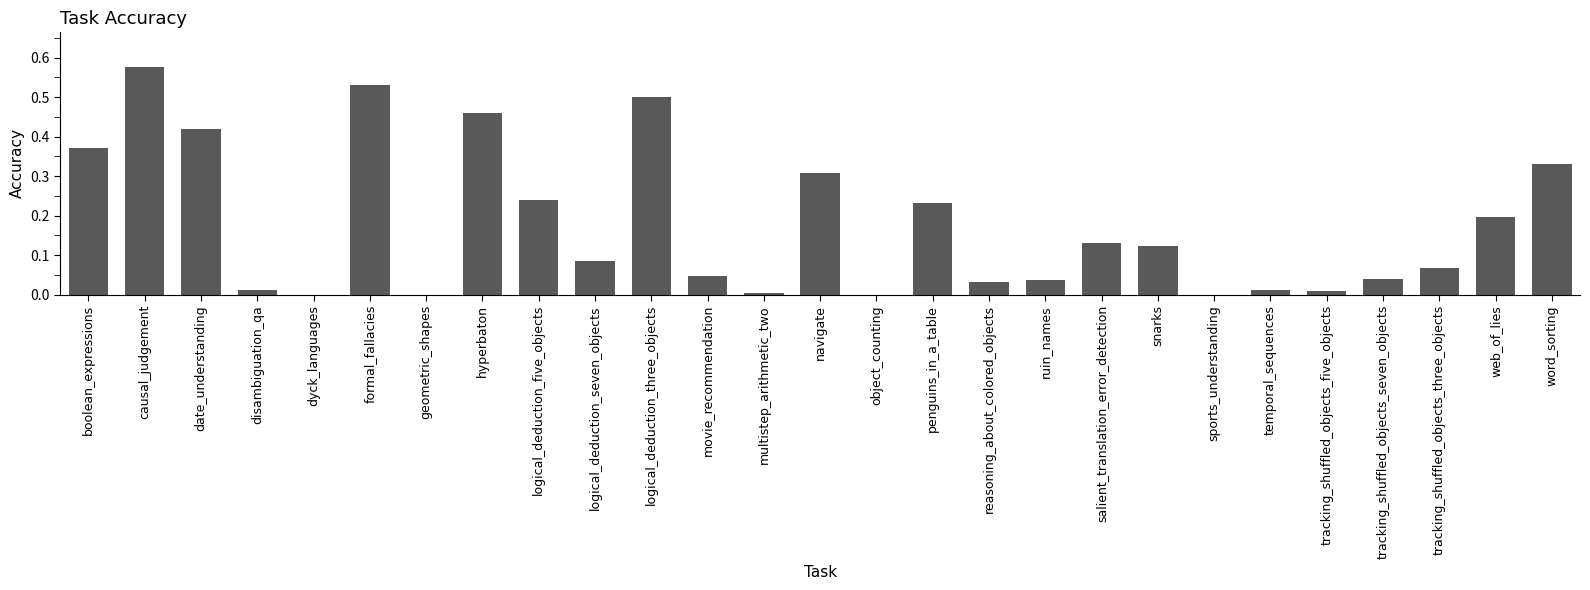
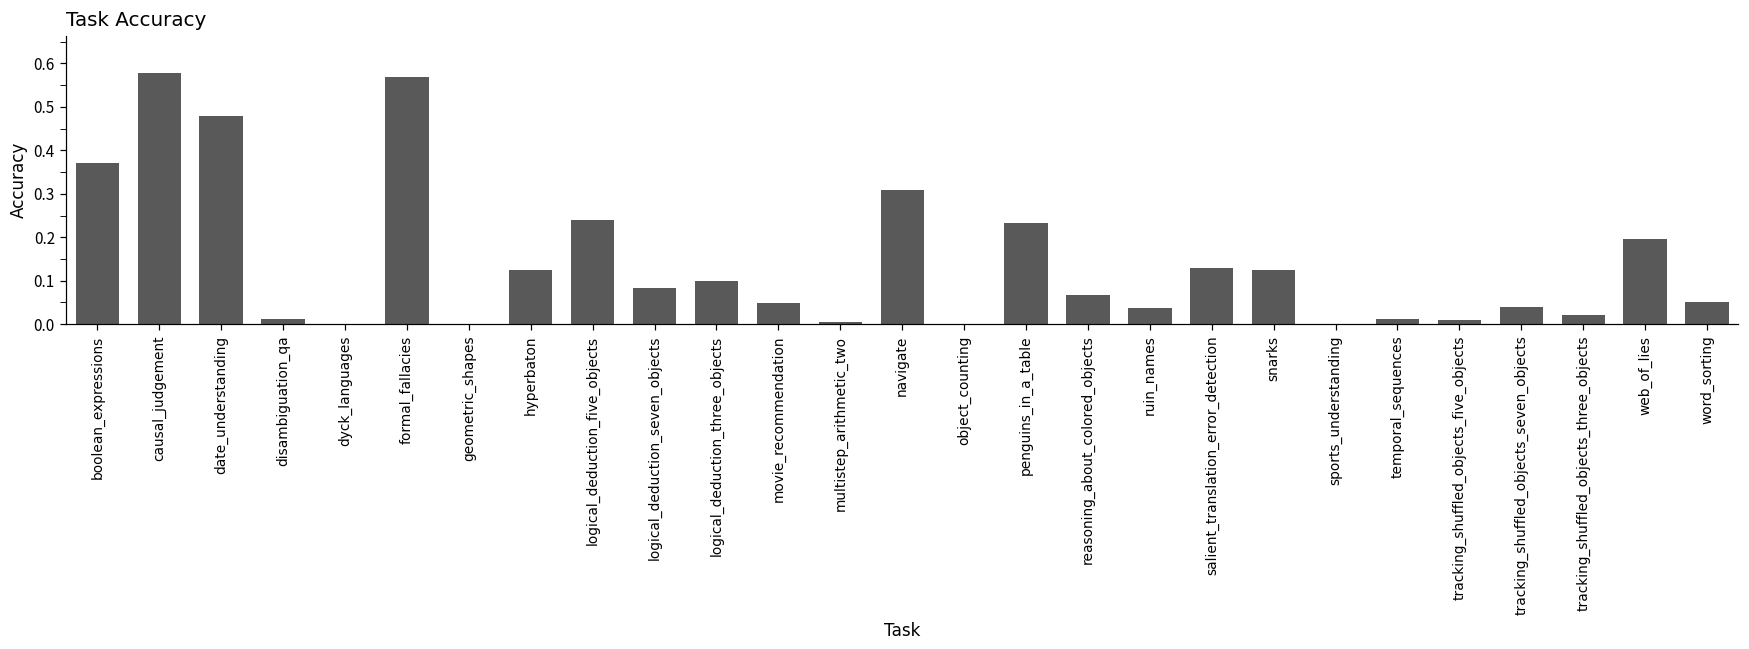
  {
    "boolean_expressions": 0.37,
    "causal_judgement": 0.58,
-   "date_understanding": 0.42,
+   "date_understanding": 0.48,
    "disambiguation_qa": 0.01,
    "dyck_languages": 0.00,
-   "formal_fallacies": 0.53,
+   "formal_fallacies": 0.57,
    "geometric_shapes": 0.00,
-   "hyperbaton": 0.46,
+   "hyperbaton": 0.12,
    "logical_deduction_five_objects": 0.24,
    "logical_deduction_seven_objects": 0.08,
-   "logical_deduction_three_objects": 0.5,
+   "logical_deduction_three_objects": 0.1,
    "movie_recommendation": 0.05,
    "navigate": 0.31,
    "object_counting": 0.00,
    "penguins_in_a_table": 0.23,
-   "reasoning_about_colored_objects": 0.03,
+   "reasoning_about_colored_objects": 0.07,
    "ruin_names": 0.04,
    "salient_translation_error_detection": 0.13,
    "snarks": 0.12,
    "sports_understanding": 0.00,
    "temporal_sequences": 0.01,
    "tracking_shuffled_objects_five_objects": 0.01,
    "tracking_shuffled_objects_seven_objects": 0.04,
-   "tracking_shuffled_objects_three_objects": 0.07,
+   "tracking_shuffled_objects_three_objects": 0.02,
    "web_of_lies": 0.20,
-   "word_sorting": 0.33
+   "word_sorting": 0.05
  }
